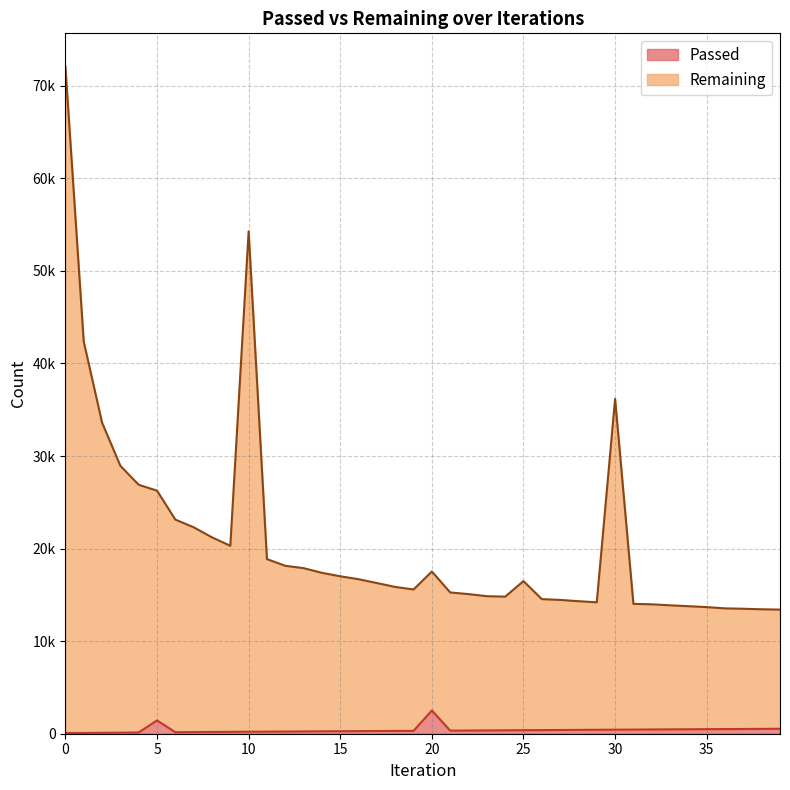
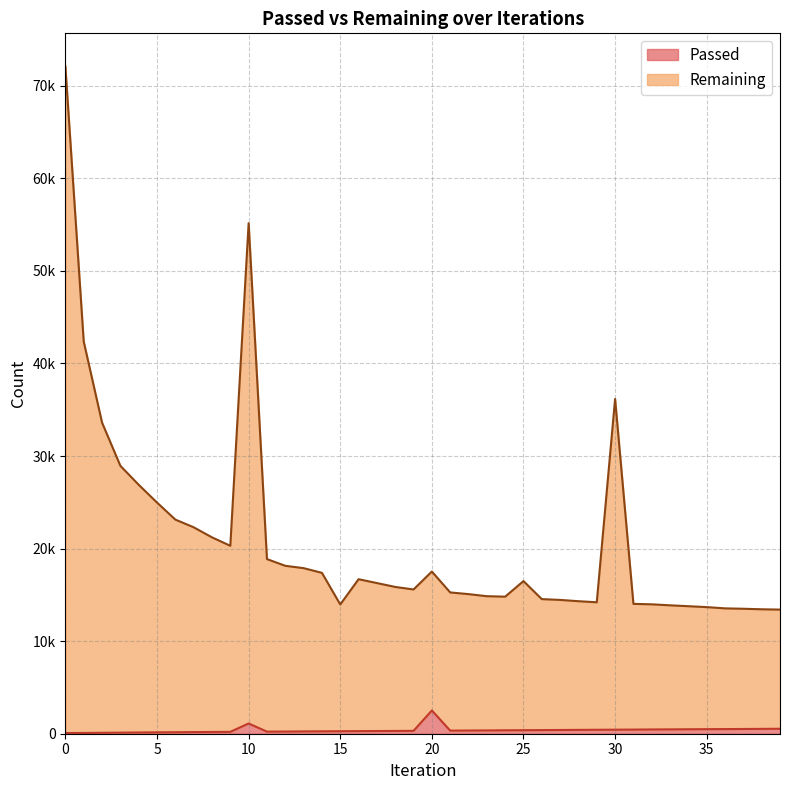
  {
    "Passed": {
      "0": 0,
-     "5": 1000,
-     "10": 0,
+     "5": 0,
+     "10": 1000,
      "15": 0,
      "20": 3000,
      "25": 0,
      "30": 0,
      "35": 0
    },
    "Remaining": {
      "0": 72000,
      "5": 25000,
      "10": 54000,
-     "15": 17000,
+     "15": 14000,
      "20": 15000,
      "25": 16000,
      "30": 36000,
      "35": 13000
    }
  }
